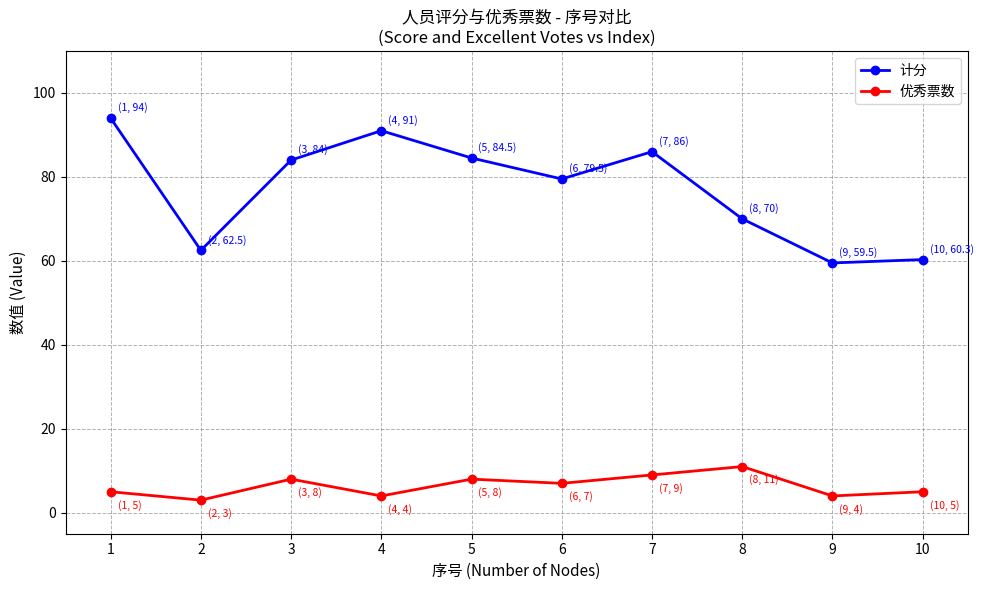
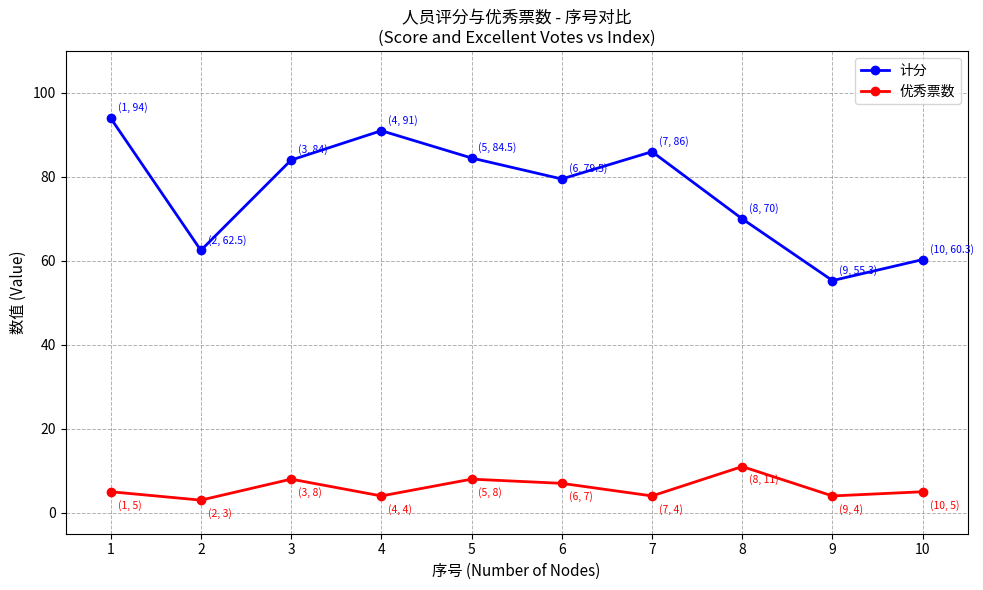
  {
    "计分": {
      "1": "94",
      "2": "62.5",
      "3": "84",
      "4": "91",
      "5": "84.5",
      "6": "79.5",
      "7": "86",
      "8": "70",
-     "9": "59.5",
+     "9": "55.3",
      "10": "60.3"
    },
    "优秀票数": {
      "1": "5",
      "2": "3",
      "3": "8",
      "4": "(4, 4)",
      "5": "8",
      "6": "7",
-     "7": "9",
+     "7": "4",
      "8": "11",
      "9": "4",
      "10": "5"
    }
  }
